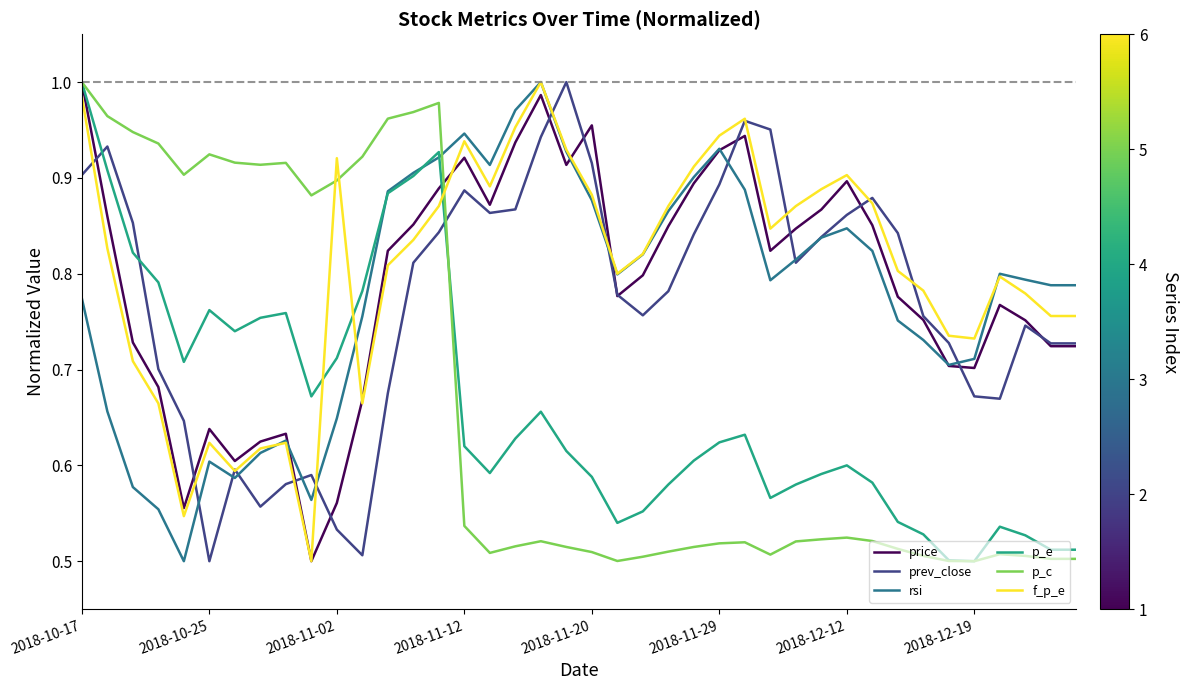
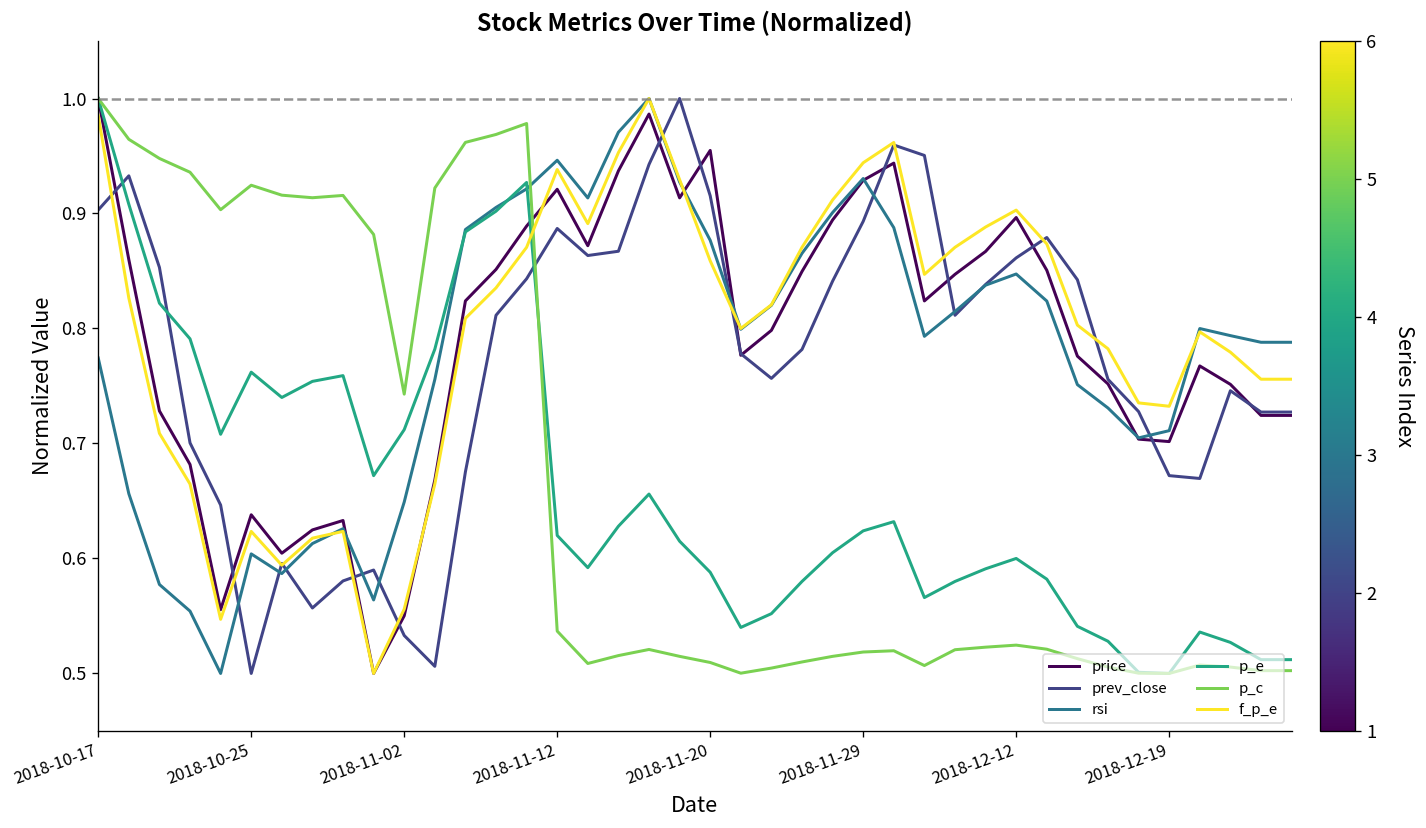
  {
    "price": {
      "2018-10-25": 0.64,
-     "2018-11-02": 0.56,
+     "2018-11-02": 0.55,
      "2018-11-12": 0.92,
      "2018-11-20": 0.95,
      "2018-12-12": 0.90,
      "2018-12-19": 0.70
    },
    "p_c": {
      "2018-10-25": 0.92,
-     "2018-11-02": 0.90,
+     "2018-11-02": 0.74,
      "2018-11-12": 0.54,
      "2018-11-20": 0.51,
      "2018-11-29": 0.52,
      "2018-12-12": 0.52
    },
    "f_p_e": {
      "2018-10-17": 0.99,
      "2018-10-25": 0.62,
-     "2018-11-02": 0.92,
+     "2018-11-02": 0.56,
      "2018-11-12": 0.94,
-     "2018-11-20": 0.88,
+     "2018-11-20": 0.86,
      "2018-11-29": 0.94,
      "2018-12-12": 0.90,
      "2018-12-19": 0.73
    }
  }
